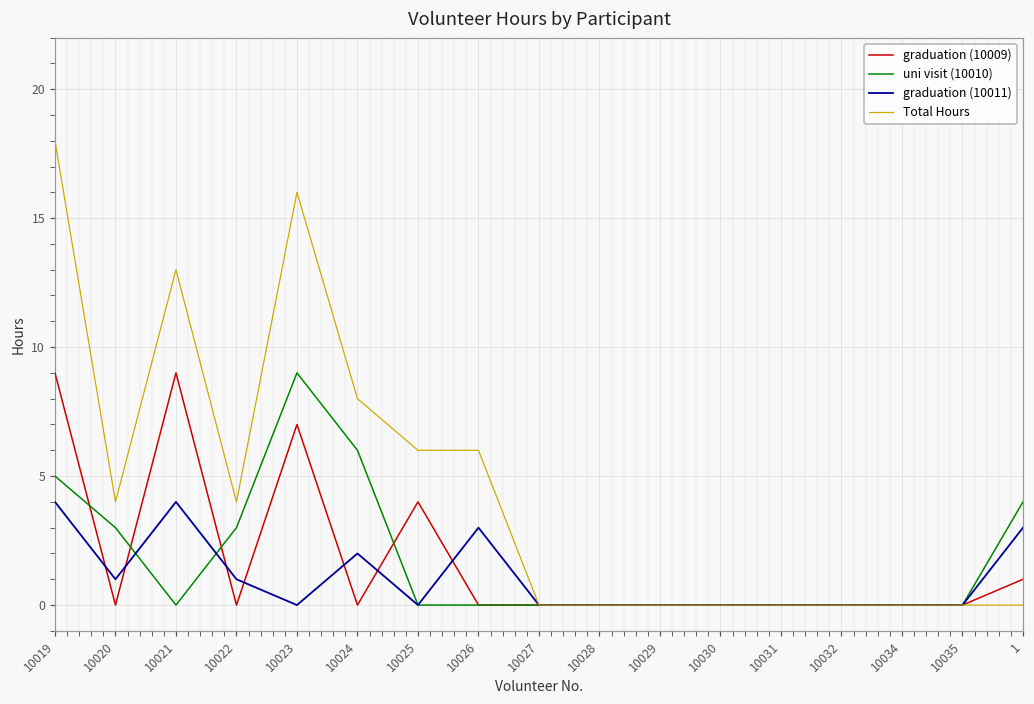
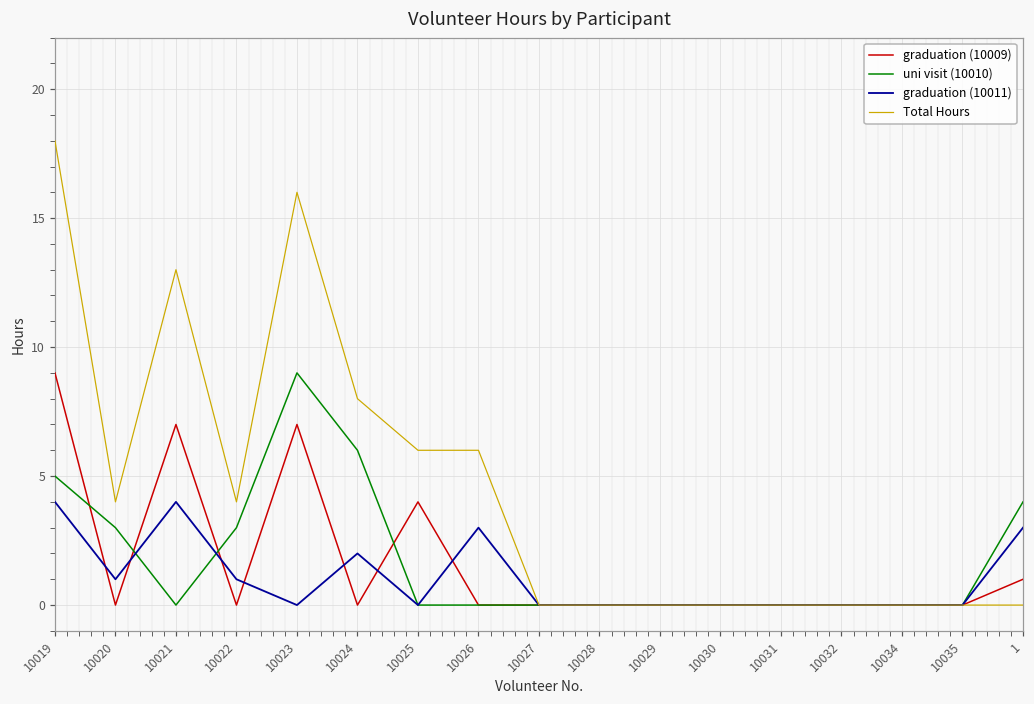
  {
    "graduation (10009)": {
      "10019": 9,
      "10020": 0,
-     "10021": 9,
+     "10021": 7,
      "10022": 0,
      "10023": 7,
      "10024": 0,
      "10025": 4,
      "1": 1
    },
    "uni visit (10010)": {
      "10019": 5,
      "10020": 3,
      "10021": 0,
      "10022": 3,
      "10023": 9,
      "10024": 6,
      "1": 4
    },
    "graduation (10011)": {
      "10019": 4,
      "10020": 1,
      "10021": 4,
      "10022": 1,
      "10023": 0,
      "10024": 2,
      "10026": 3,
      "1": 3
    },
    "Total Hours": {
      "10019": 18,
      "10020": 4,
      "10021": 13,
      "10022": 4,
      "10023": 16,
      "10024": 8,
      "10025": 6,
      "10026": 6,
      "1": 0
    }
  }
